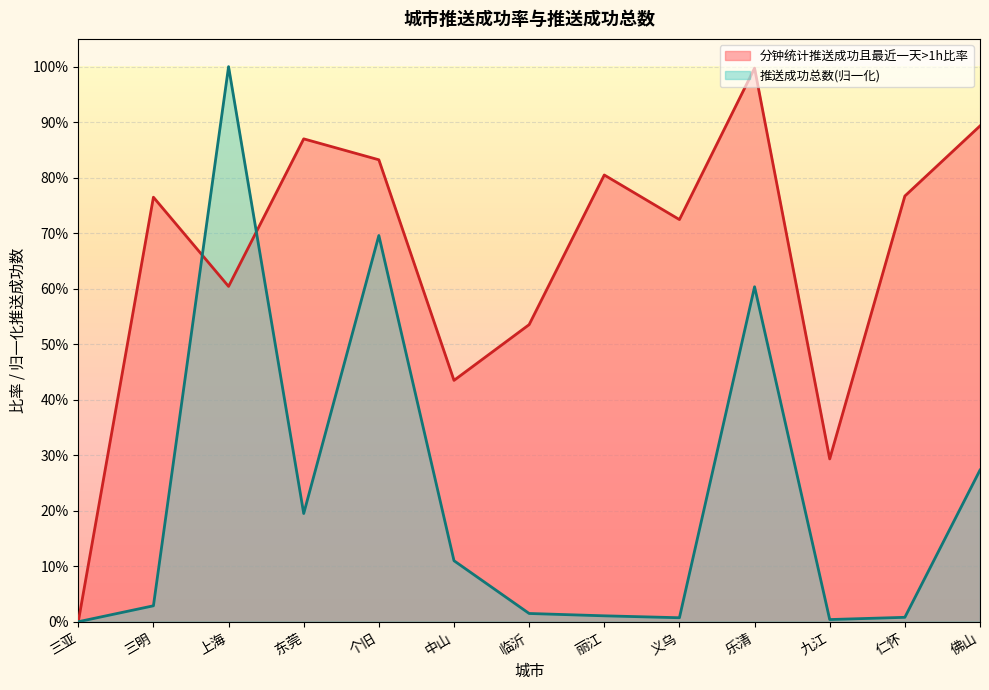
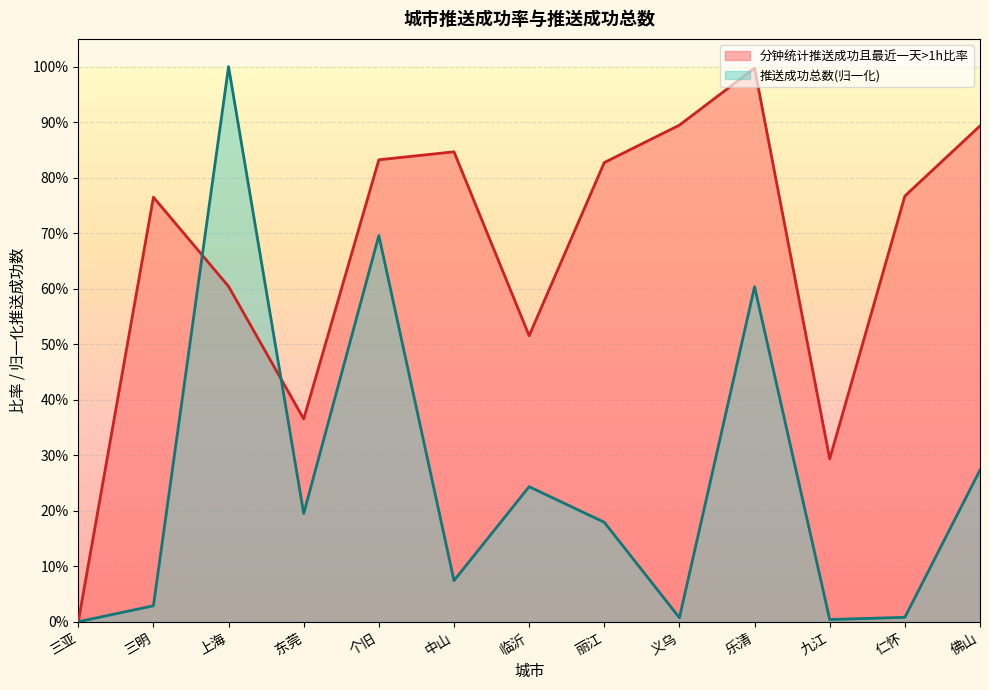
  {
    "分钟统计推送成功且最近一天>1h比率": {
      "三明": "76%",
      "上海": "60%",
-     "东莞": "87%",
+     "东莞": "37%",
      "个旧": "83%",
-     "中山": "43%",
-     "临沂": "54%",
-     "丽江": "80%",
-     "义乌": "72%",
+     "中山": "85%",
+     "临沂": "52%",
+     "丽江": "83%",
+     "义乌": "89%",
      "九江": "29%",
      "仁怀": "77%",
      "佛山": "89%"
    },
    "推送成功总数(归一化)": {
      "三明": "3%",
      "上海": "100%",
      "东莞": "19%",
      "个旧": "70%",
-     "中山": "11%",
-     "临沂": "1%",
-     "丽江": "1%",
+     "中山": "7%",
+     "临沂": "24%",
+     "丽江": "18%",
      "义乌": "1%",
      "乐清": "60%",
      "九江": "0%",
      "仁怀": "1%",
      "佛山": "27%"
    }
  }
